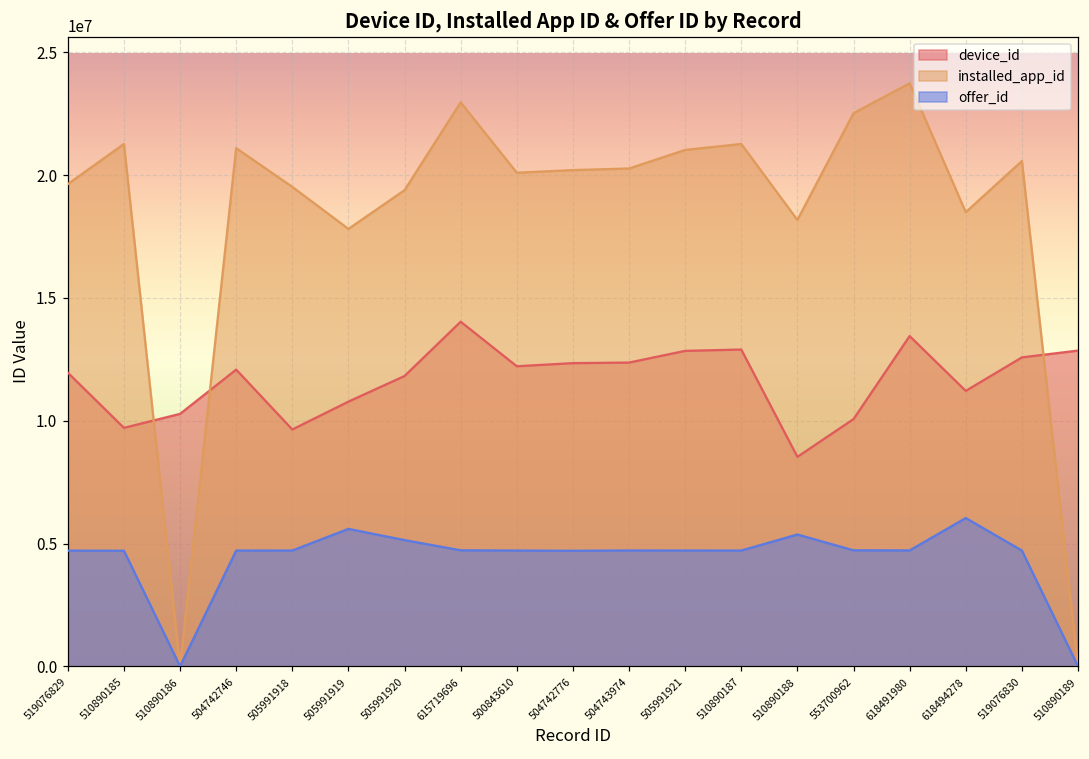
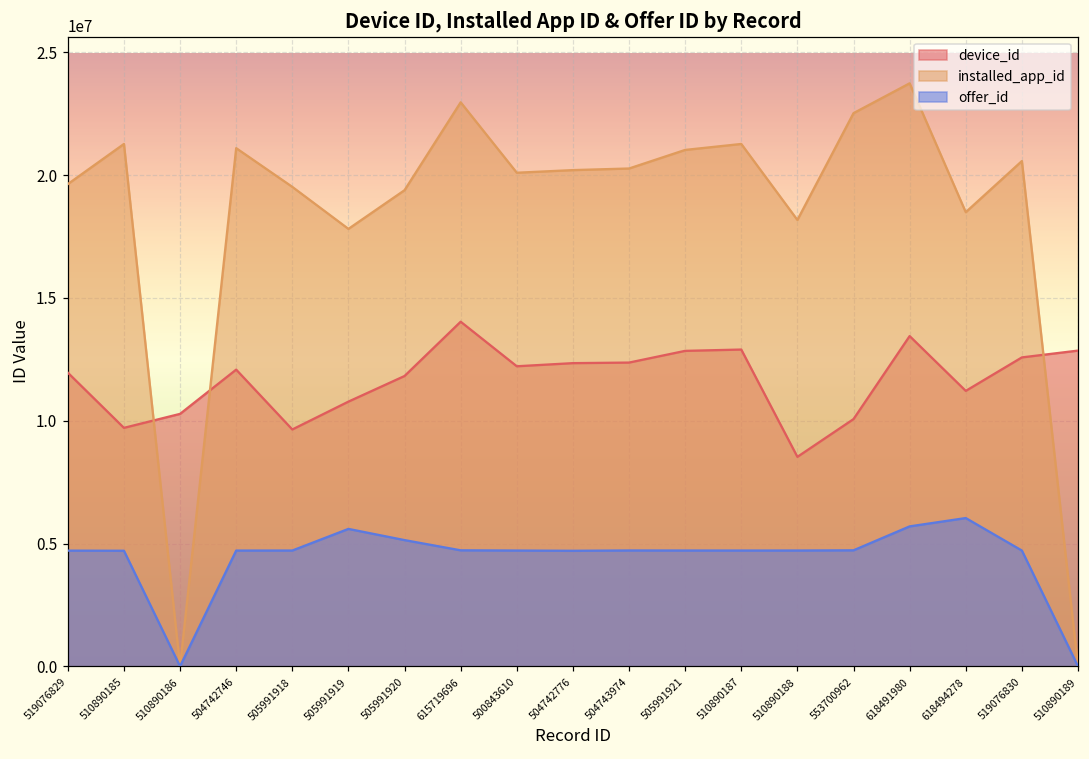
  {
    "offer_id": {
      "519076829": 4700000,
      "510890185": 4700000,
      "504742746": 4700000,
      "505991918": 4700000,
      "505991919": 5600000,
      "505991920": 5100000,
      "615719696": 4700000,
      "500843610": 4700000,
      "504742776": 4700000,
      "504743974": 4700000,
      "505991921": 4700000,
      "510890187": 4700000,
-     "510890188": 5400000,
+     "510890188": 4700000,
      "553700962": 4700000,
-     "618491980": 4700000,
+     "618491980": 5700000,
      "618494278": 6000000,
      "519076830": 4700000
    }
  }
